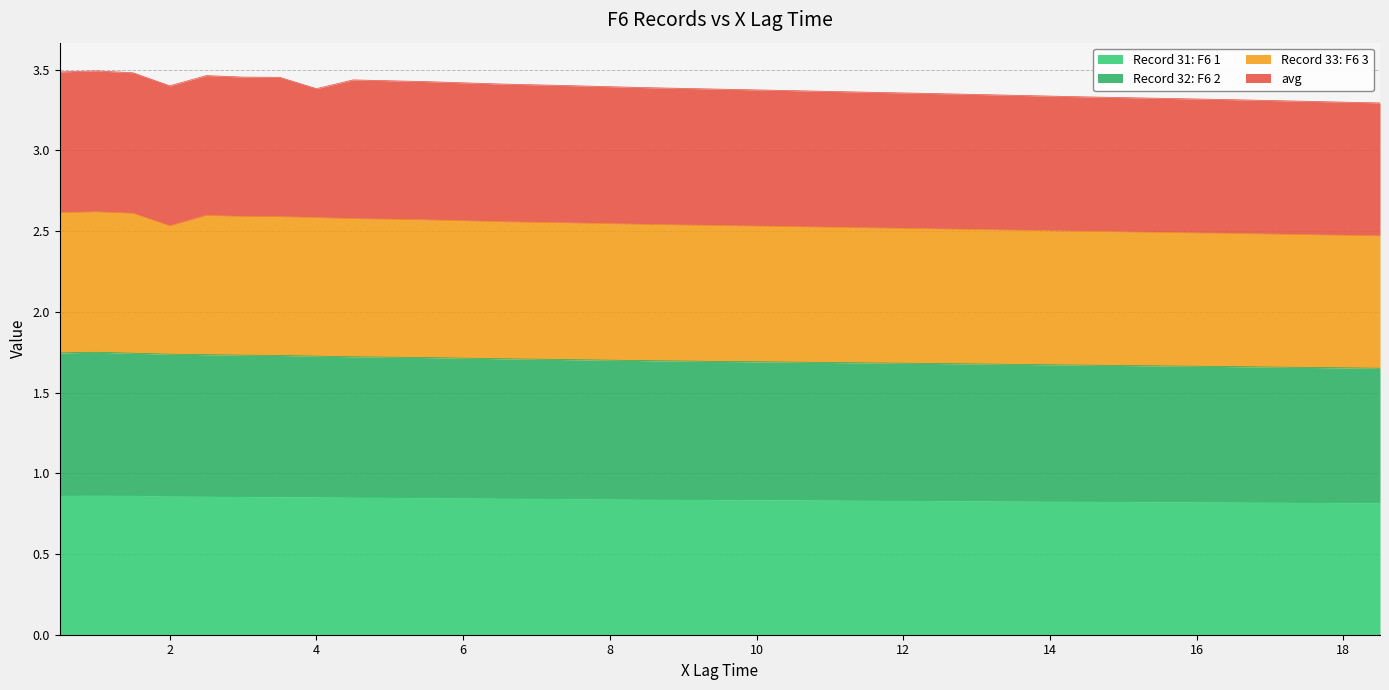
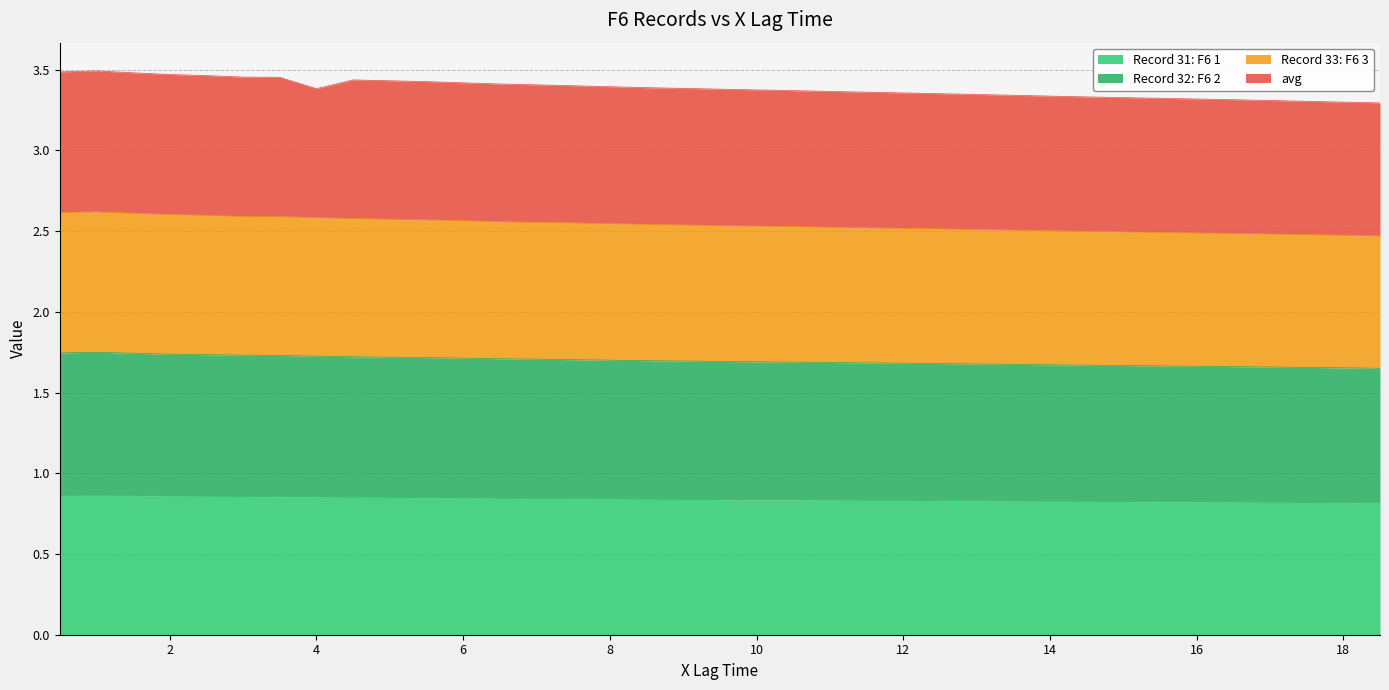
  {
    "Record 33: F6 3": {
-     "2": 0.79,
+     "2": 0.86,
      "4": 0.86
    },
    "avg": {
      "2": 0.87,
      "4": 0.80
    }
  }
